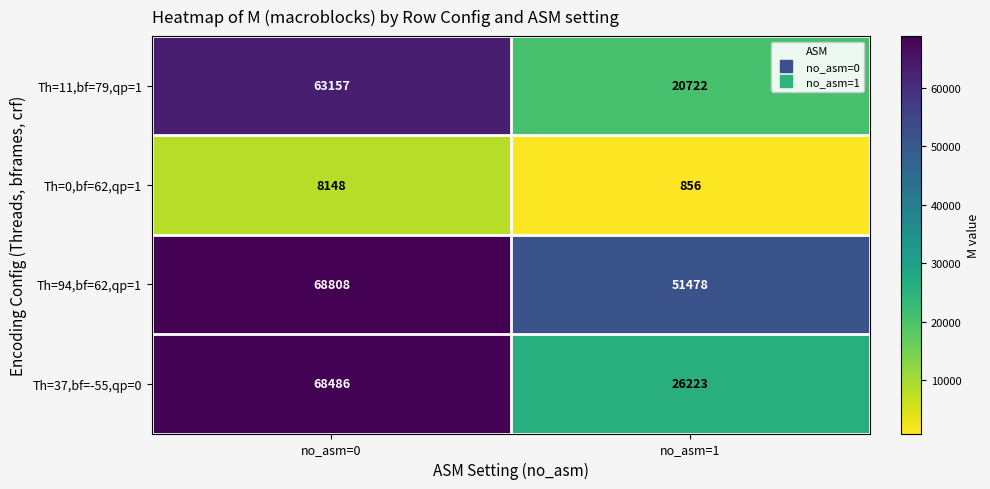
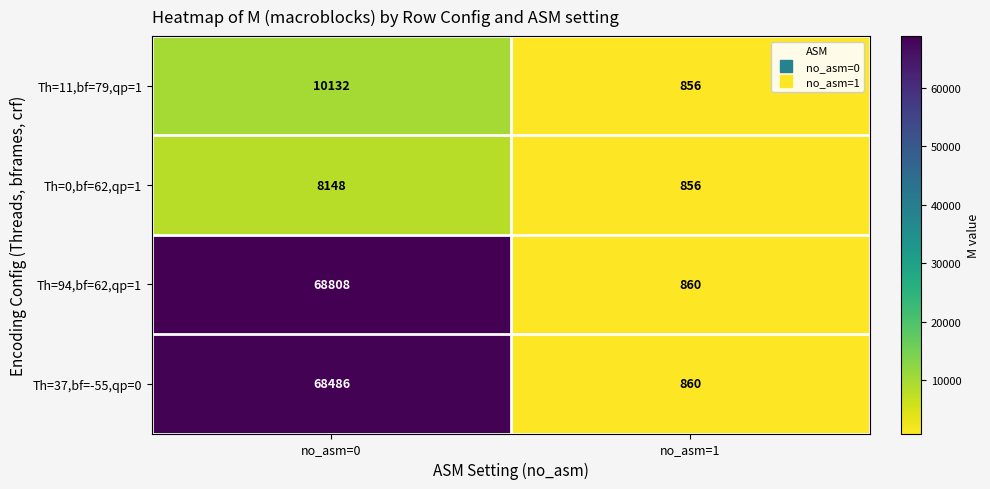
  {
    "Th=11,bf=79,qp=1": {
-     "no_asm=0": 63157,
-     "no_asm=1": 20722
+     "no_asm=0": 10132,
+     "no_asm=1": 856
    },
    "Th=0,bf=62,qp=1": {
      "no_asm=0": 8148,
      "no_asm=1": 856
    },
    "Th=94,bf=62,qp=1": {
      "no_asm=0": 68808,
-     "no_asm=1": 51478
+     "no_asm=1": 860
    },
    "Th=37,bf=-55,qp=0": {
      "no_asm=0": 68486,
-     "no_asm=1": 26223
+     "no_asm=1": 860
    }
  }
